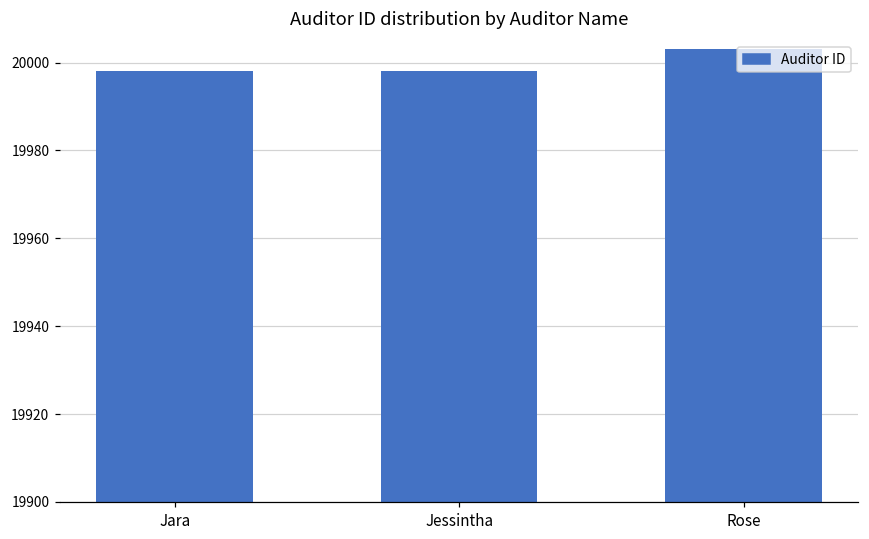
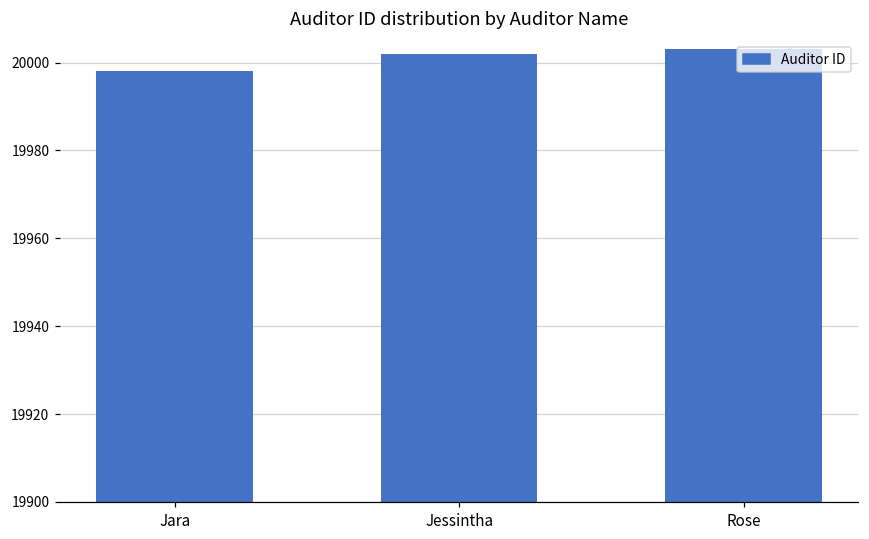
  {
    "Jara": 19998,
-   "Jessintha": 19998
+   "Jessintha": 20002
  }
